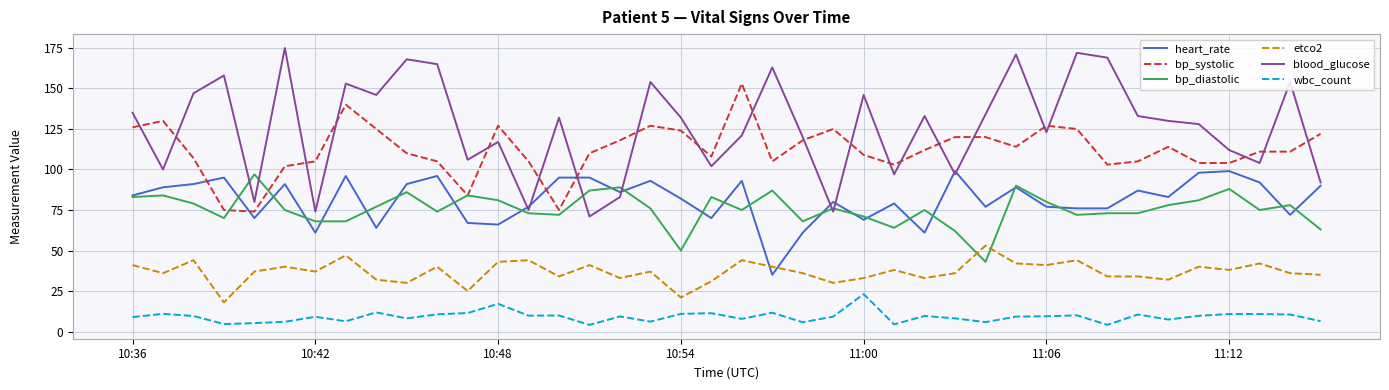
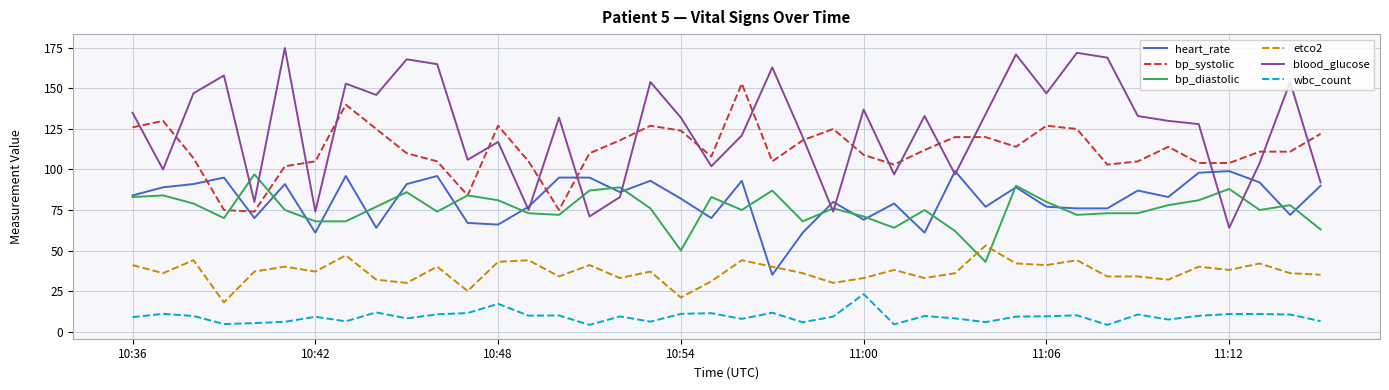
  {
    "heart_rate": {
      "10:42": 61,
      "10:48": 66,
      "10:54": 82,
      "11:00": 69,
      "11:06": 77,
      "11:12": 99
    },
    "bp_systolic": {
      "10:36": 126,
      "10:42": 105,
      "10:48": 127,
      "10:54": 124,
      "11:00": 109,
      "11:06": 127,
      "11:12": 104
    },
    "bp_diastolic": {
      "10:42": 68,
      "10:48": 81,
      "10:54": 50,
      "11:00": 71,
      "11:06": 80,
      "11:12": 88
    },
    "etco2": {
      "10:36": 41,
      "10:42": 37,
      "10:48": 43,
      "10:54": 21,
      "11:00": 33,
      "11:06": 41,
      "11:12": 38
    },
    "blood_glucose": {
      "10:36": 135,
      "10:42": 74,
      "10:48": 117,
      "10:54": 132,
-     "11:00": 146,
-     "11:06": 123,
-     "11:12": 112
+     "11:00": 137,
+     "11:06": 147,
+     "11:12": 64
    },
    "wbc_count": {
      "10:36": 9,
      "10:42": 9,
      "10:48": 17,
      "10:54": 11,
      "11:00": 23,
      "11:06": 9,
      "11:12": 11
    }
  }
